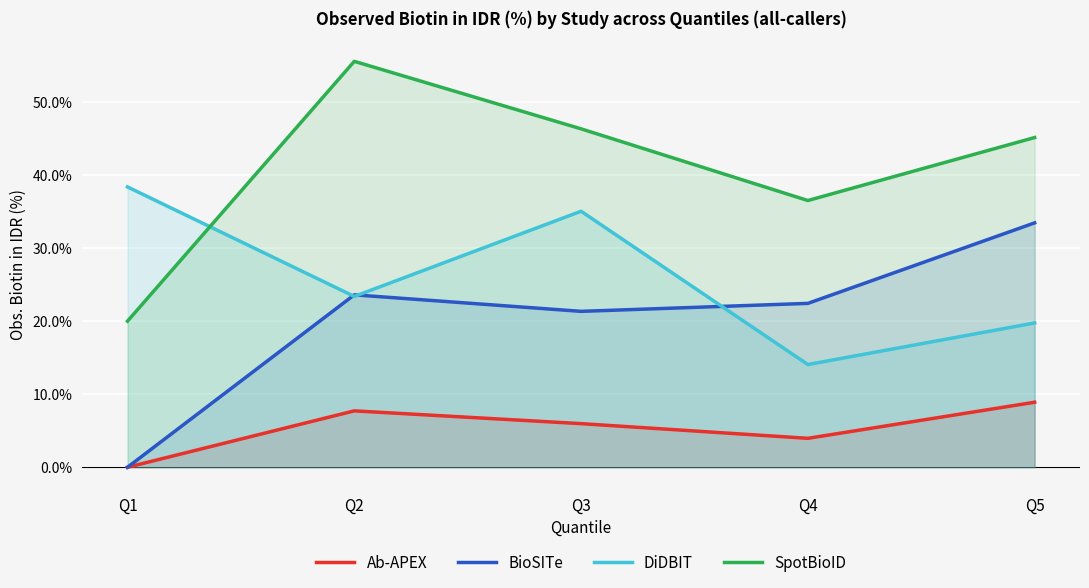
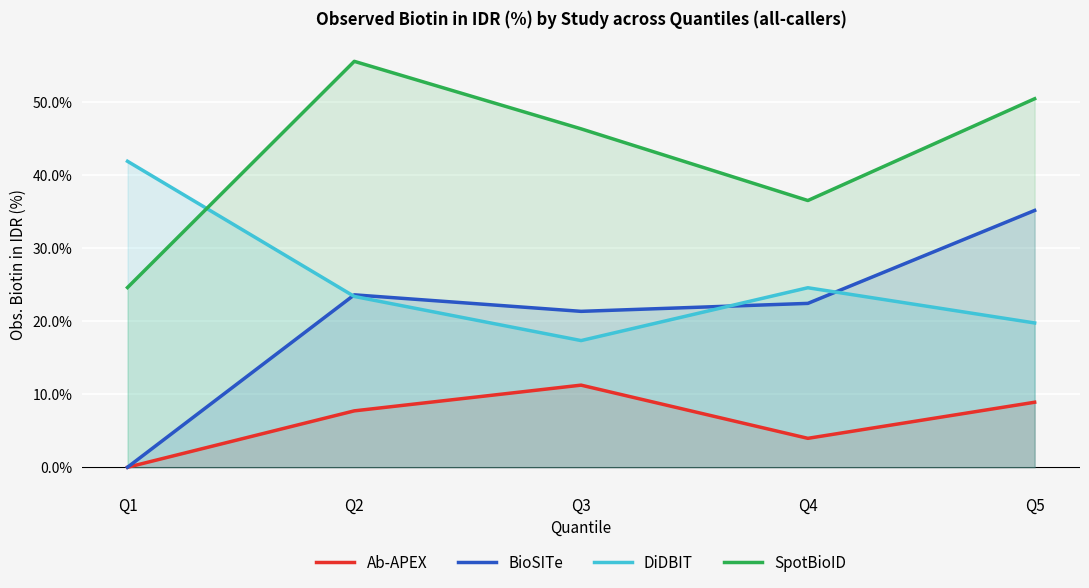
  {
    "Ab-APEX": {
      "Q2": "8%",
-     "Q3": "6%",
+     "Q3": "11%",
      "Q4": "4%",
      "Q5": "9%"
    },
    "BioSITe": {
      "Q3": "21%",
      "Q4": "22%",
-     "Q5": "33%"
+     "Q5": "35%"
    },
    "DiDBIT": {
-     "Q1": "38%",
-     "Q3": "35%",
-     "Q4": "14%",
+     "Q1": "42%",
+     "Q3": "17%",
+     "Q4": "25%",
      "Q5": "20%"
    },
    "SpotBioID": {
-     "Q1": "20%",
+     "Q1": "25%",
      "Q2": "56%",
      "Q3": "46%",
      "Q4": "37%",
-     "Q5": "45%"
+     "Q5": "50%"
    }
  }
